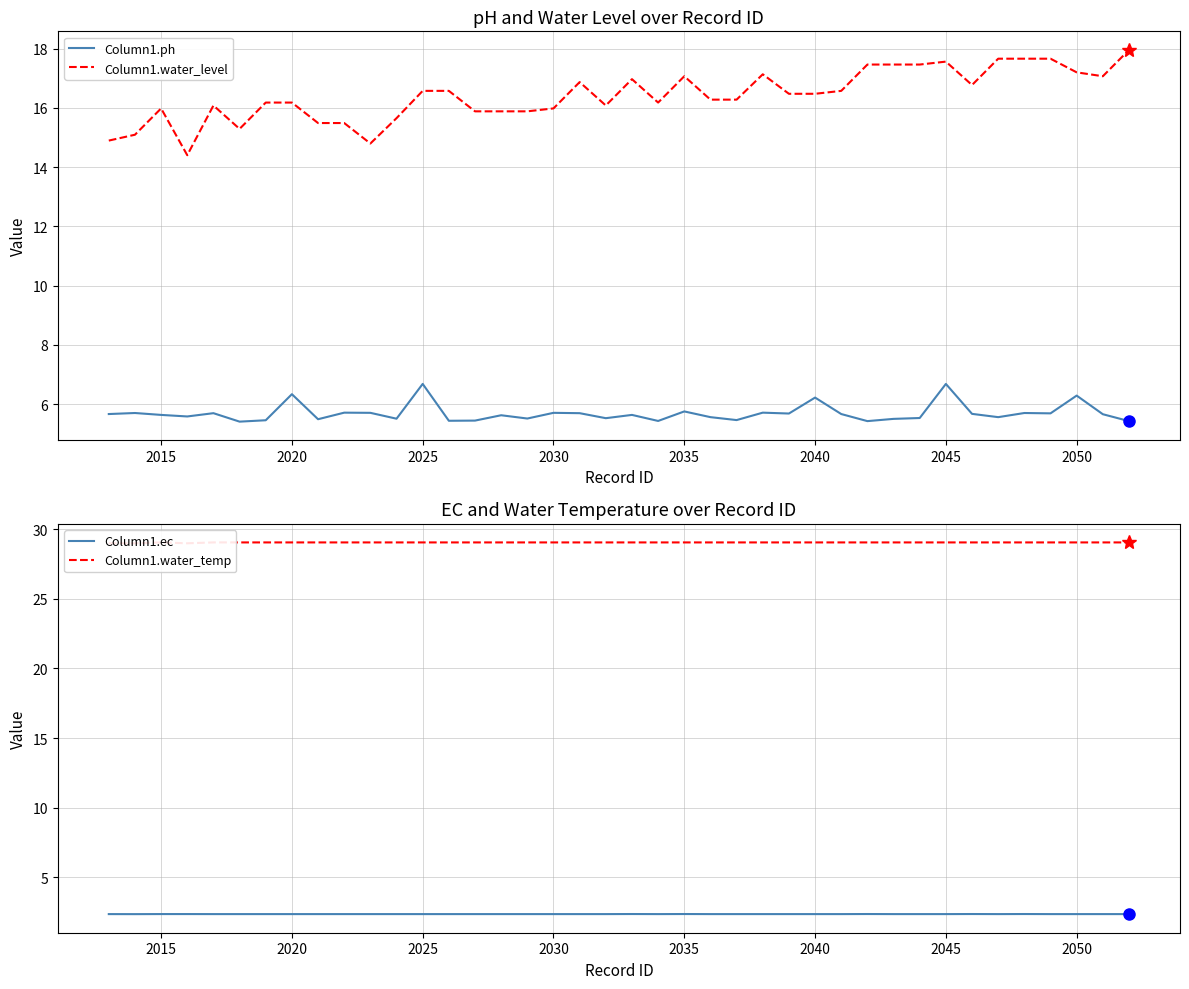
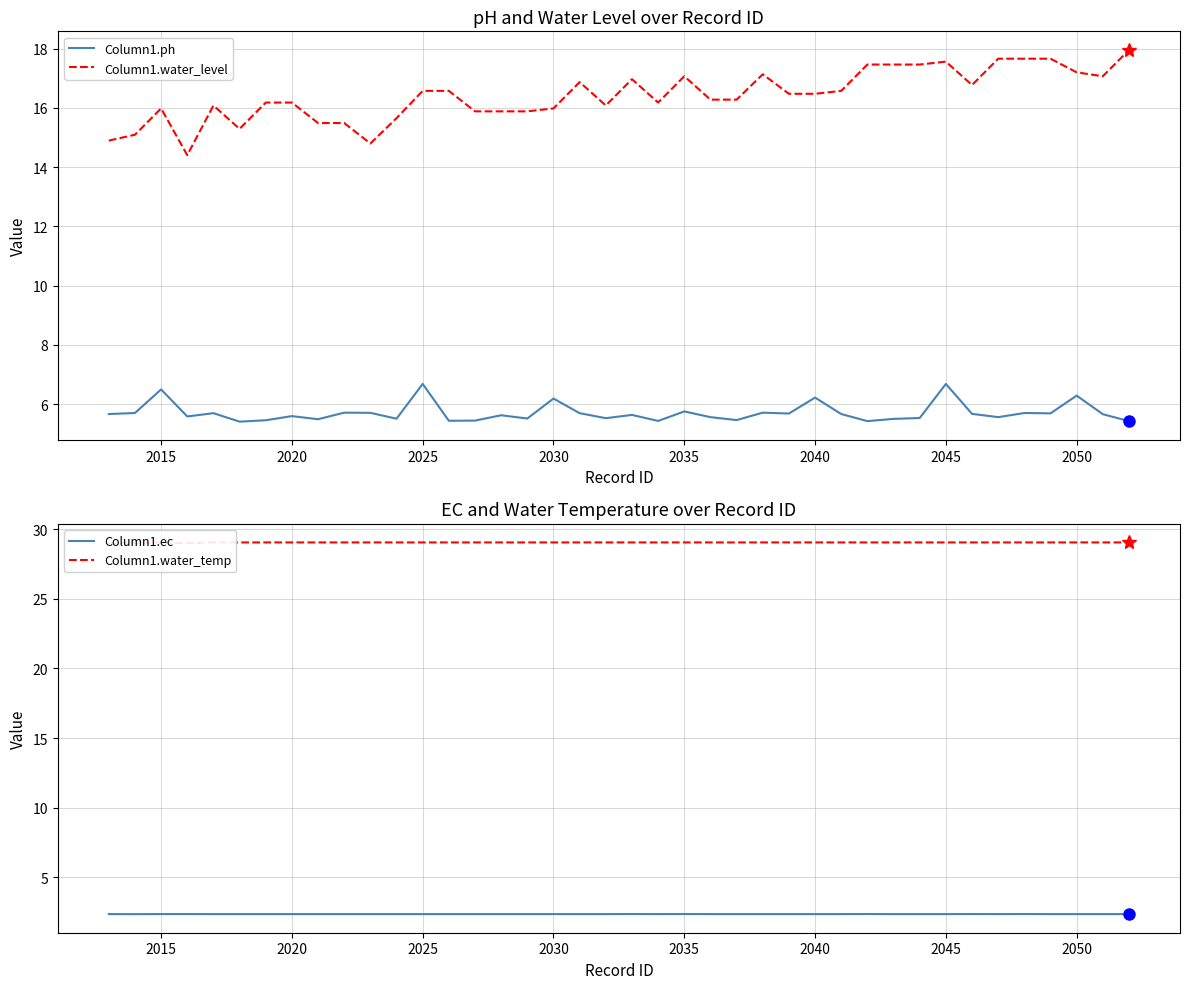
  {
    "pH and Water Level over Record ID": {
      "Column1.ph": {
-       "2015": 5.6,
-       "2020": 6.3,
+       "2015": 6.5,
+       "2020": 5.6,
        "2025": 6.7,
-       "2030": 5.7,
+       "2030": 6.2,
        "2035": 5.8,
        "2040": 6.2,
        "2045": 6.7,
        "2050": 6.3
      }
    },
    "EC and Water Temperature over Record ID": {
      "Column1.ec": {
        "2015": 2.3,
        "2020": 2.3,
        "2025": 2.3,
        "2030": 2.3,
        "2035": 2.3,
        "2040": 2.3,
        "2045": 2.3,
        "2050": 2.3
      }
    }
  }
